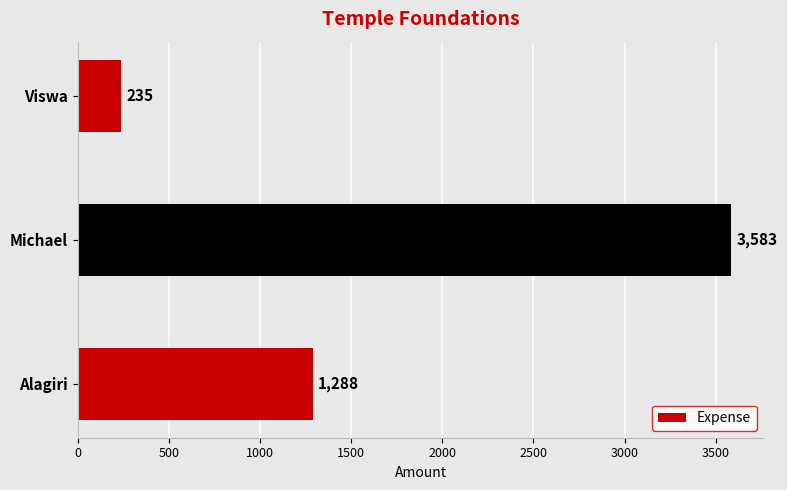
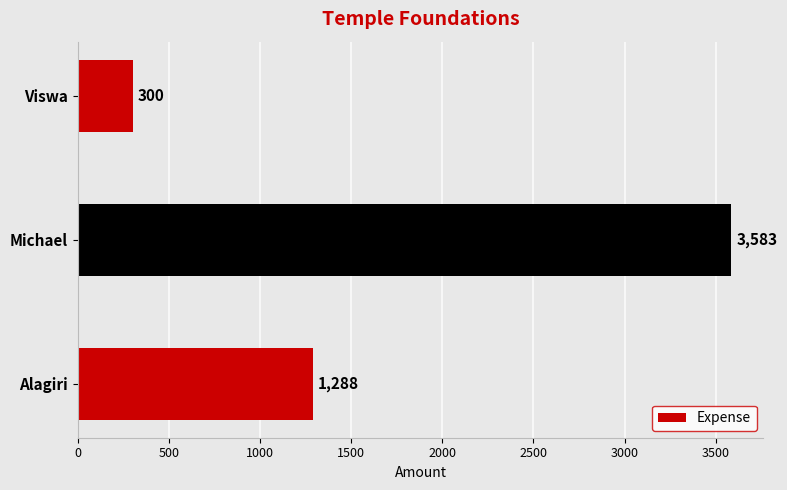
  {
-   "Viswa": "235",
+   "Viswa": "300",
    "Michael": "3,583",
    "Alagiri": "1,288"
  }
